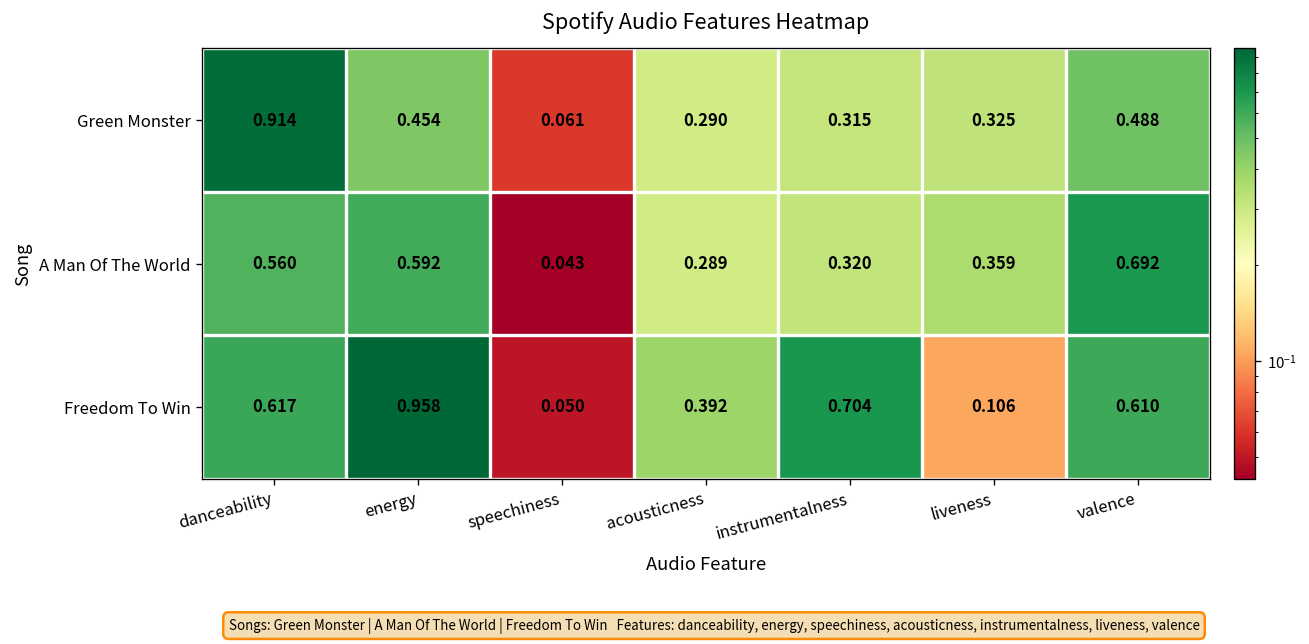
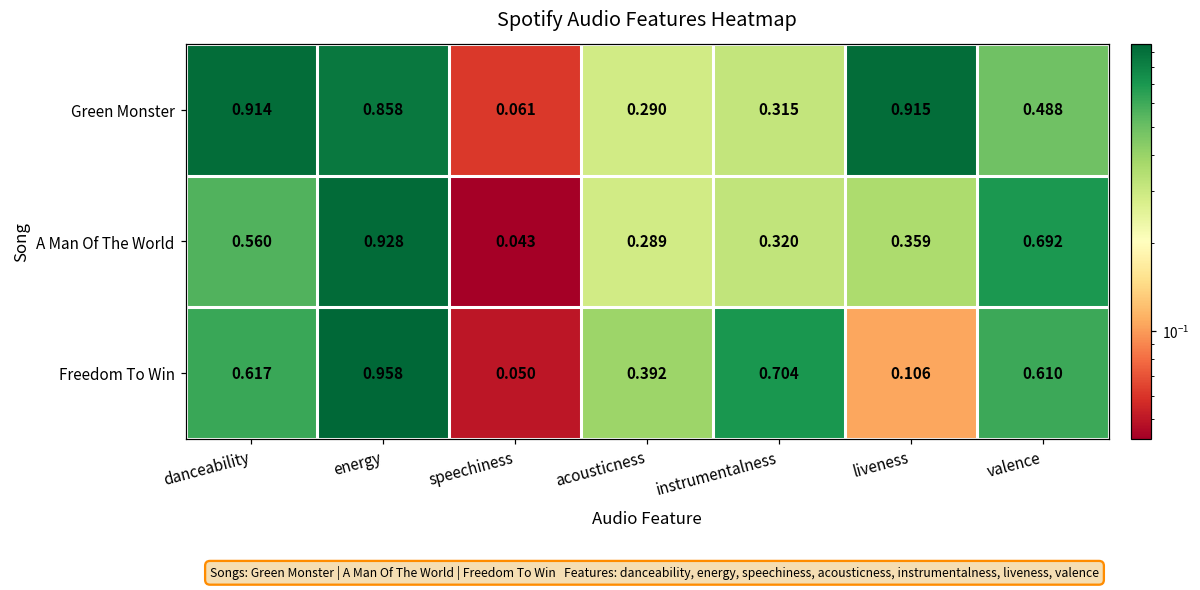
  {
    "Green Monster": {
      "danceability": 0.914,
-     "energy": 0.454,
+     "energy": 0.858,
      "speechiness": 0.061,
      "acousticness": 0.290,
      "instrumentalness": 0.315,
-     "liveness": 0.325,
+     "liveness": 0.915,
      "valence": 0.488
    },
    "A Man Of The World": {
      "danceability": 0.560,
-     "energy": 0.592,
+     "energy": 0.928,
      "speechiness": 0.043,
      "acousticness": 0.289,
      "instrumentalness": 0.320,
      "liveness": 0.359,
      "valence": 0.692
    },
    "Freedom To Win": {
      "danceability": 0.617,
      "energy": 0.958,
      "speechiness": 0.050,
      "acousticness": 0.392,
      "instrumentalness": 0.704,
      "liveness": 0.106,
      "valence": 0.610
    }
  }
